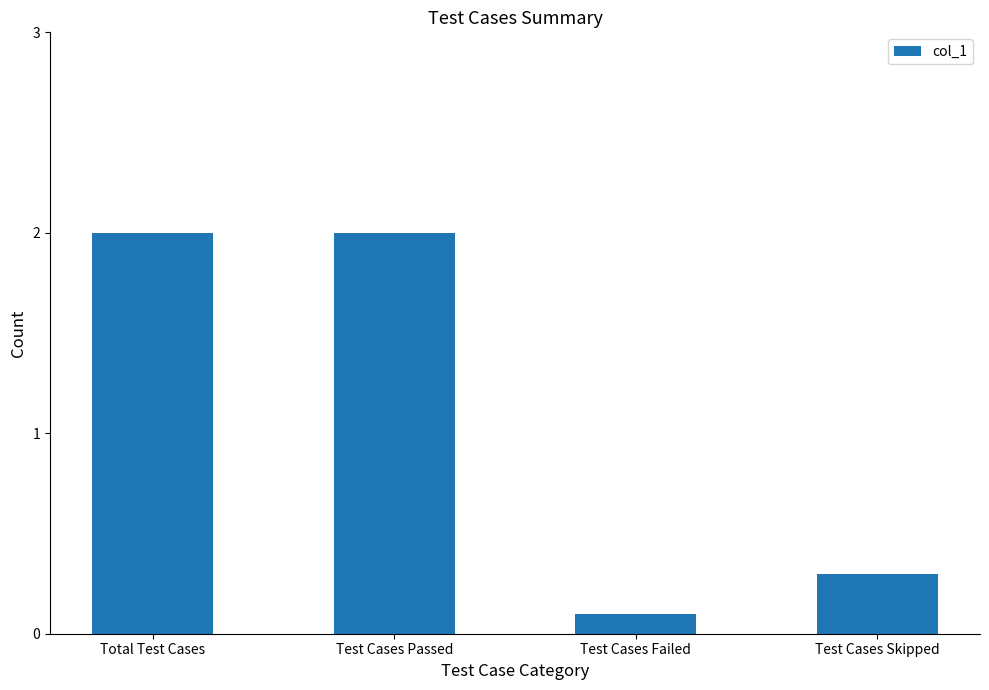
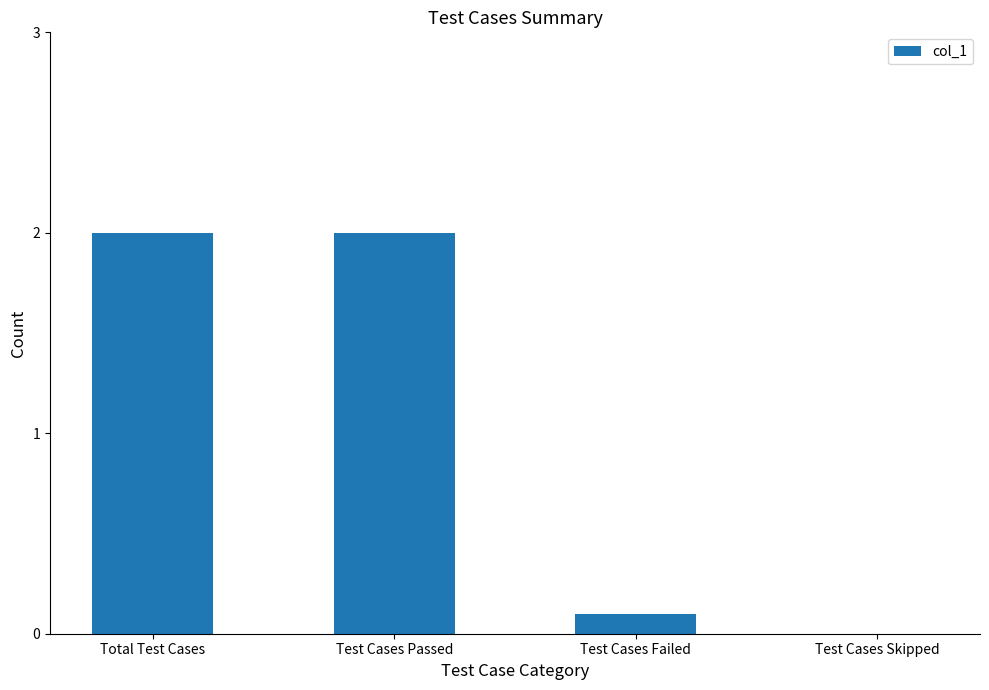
  {
    "Total Test Cases": 2.0,
    "Test Cases Passed": 2.0,
    "Test Cases Failed": 0.1,
-   "Test Cases Skipped": 0.3
+   "Test Cases Skipped": 0.0
  }
